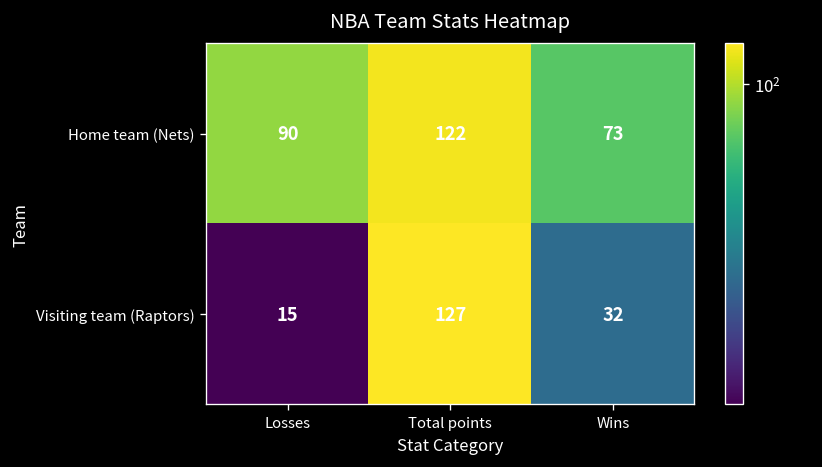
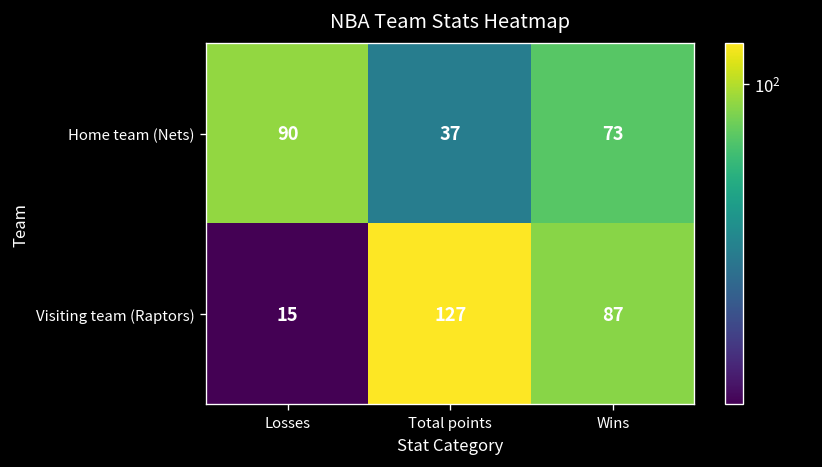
  {
    "Home team (Nets)": {
      "Losses": 90,
-     "Total points": 122,
+     "Total points": 37,
      "Wins": 73
    },
    "Visiting team (Raptors)": {
      "Losses": 15,
      "Total points": 127,
-     "Wins": 32
+     "Wins": 87
    }
  }
